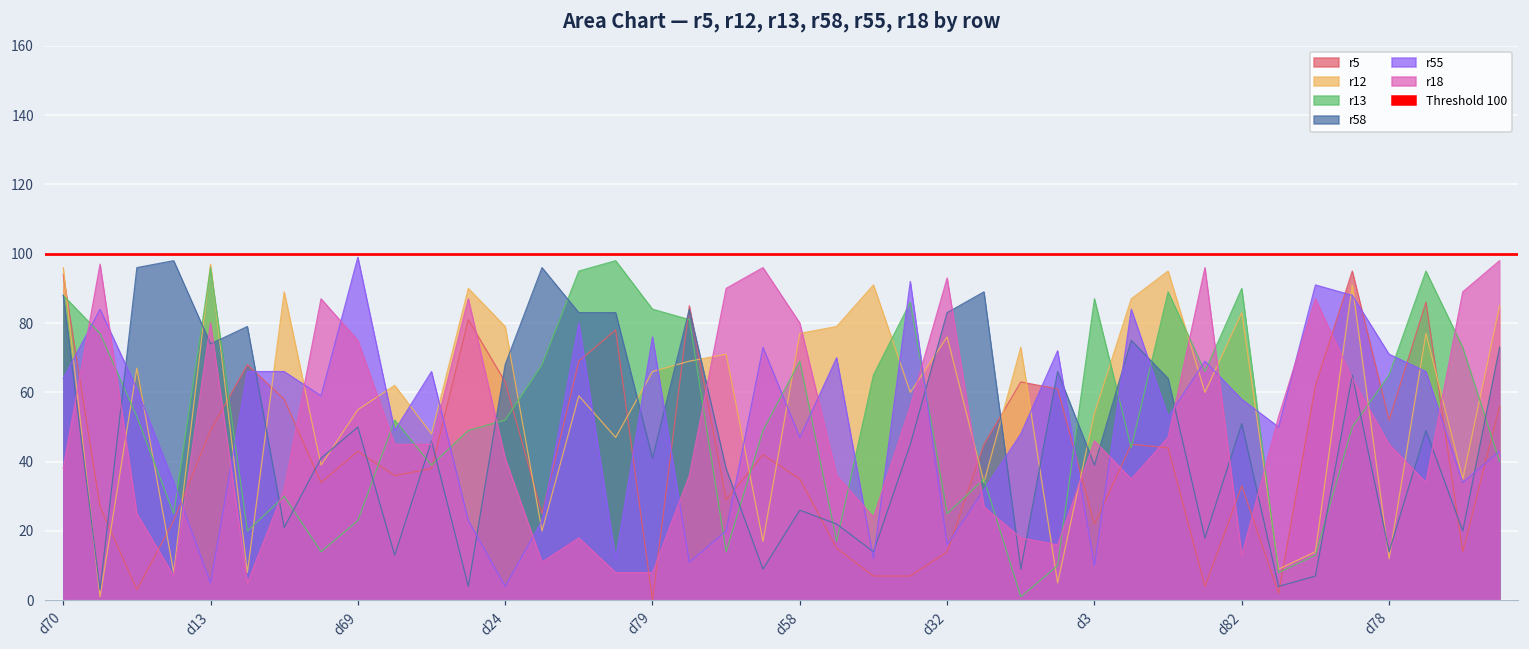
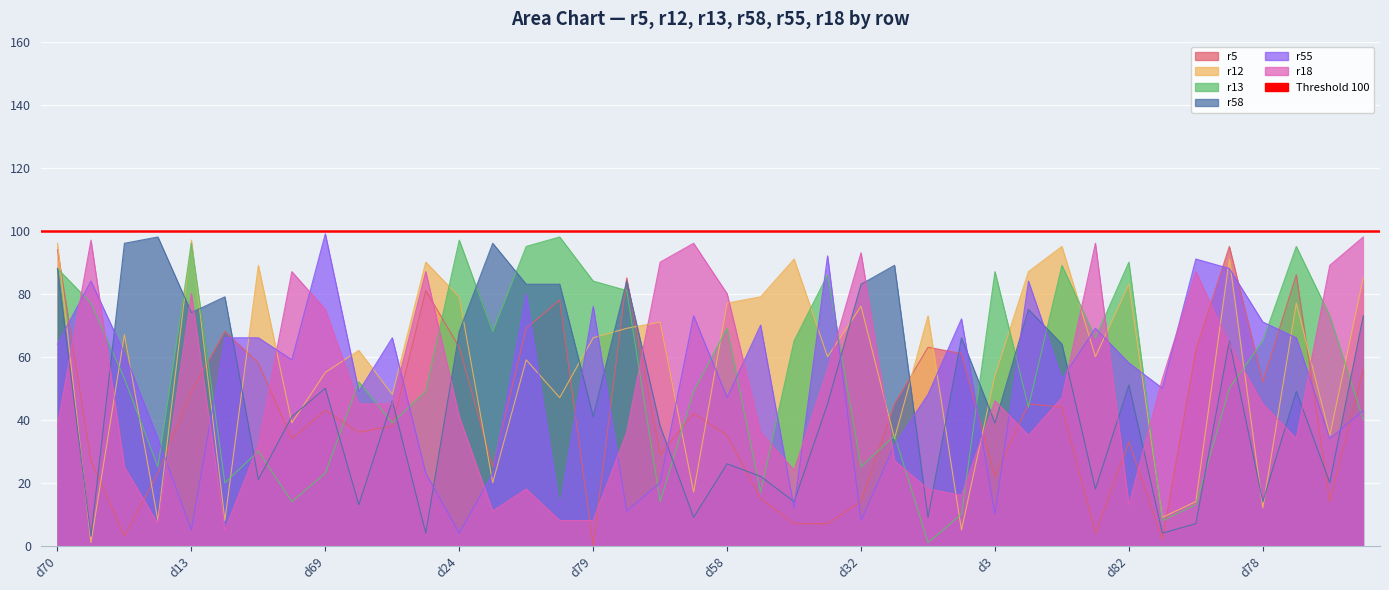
  {
    "r5": {
      "d70": 94,
      "d13": 49,
      "d69": 43,
      "d24": 63,
      "d79": 0,
      "d58": 35,
      "d32": 14,
      "d3": 22,
      "d82": 33,
      "d78": 52
    },
    "r12": {
      "d70": 96,
      "d13": 97,
      "d69": 55,
      "d24": 79,
      "d79": 66,
      "d58": 77,
      "d32": 76,
      "d3": 54,
      "d82": 83,
      "d78": 12
    },
    "r13": {
      "d13": 96,
      "d69": 23,
-     "d24": 52,
+     "d24": 97,
      "d79": 84,
      "d58": 69,
      "d32": 25,
      "d3": 87,
      "d82": 90,
      "d78": 65
    },
    "r58": {
      "d13": 74,
      "d69": 50,
      "d24": 68,
      "d79": 41,
      "d58": 26,
      "d32": 83,
      "d3": 39,
      "d82": 51,
      "d78": 14
    },
    "r55": {
      "d70": 64,
      "d13": 5,
      "d69": 99,
      "d24": 4,
      "d79": 76,
      "d58": 47,
-     "d32": 16,
+     "d32": 8,
      "d3": 10,
      "d82": 58,
      "d78": 71
    },
    "r18": {
      "d70": 38,
      "d13": 80,
      "d69": 75,
      "d24": 41,
      "d79": 8,
      "d58": 80,
      "d32": 93,
      "d3": 46,
      "d82": 13,
      "d78": 45
    }
  }
